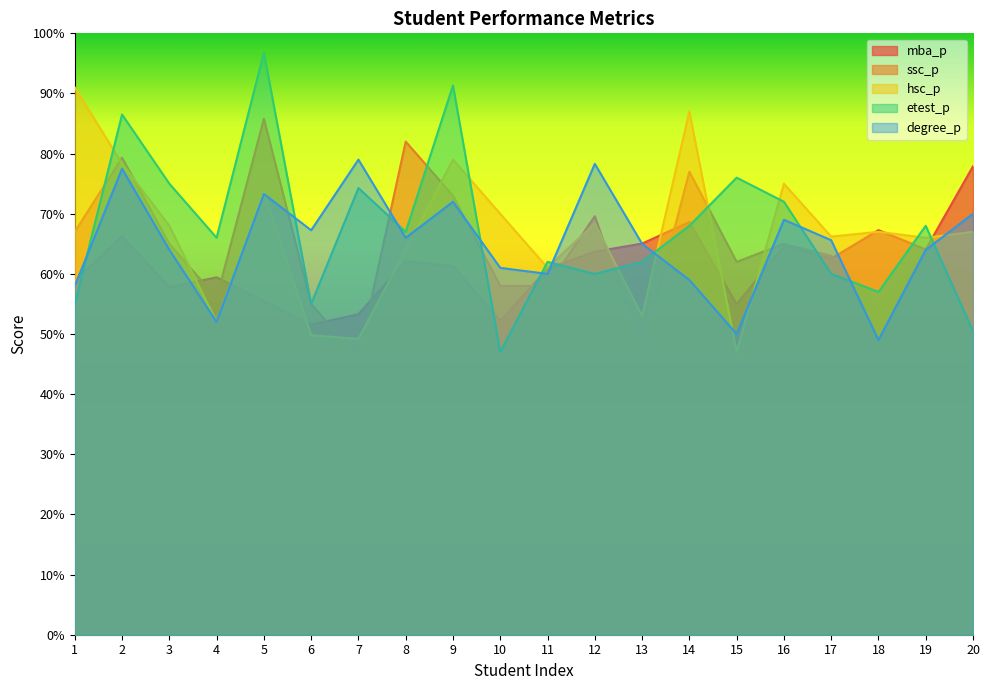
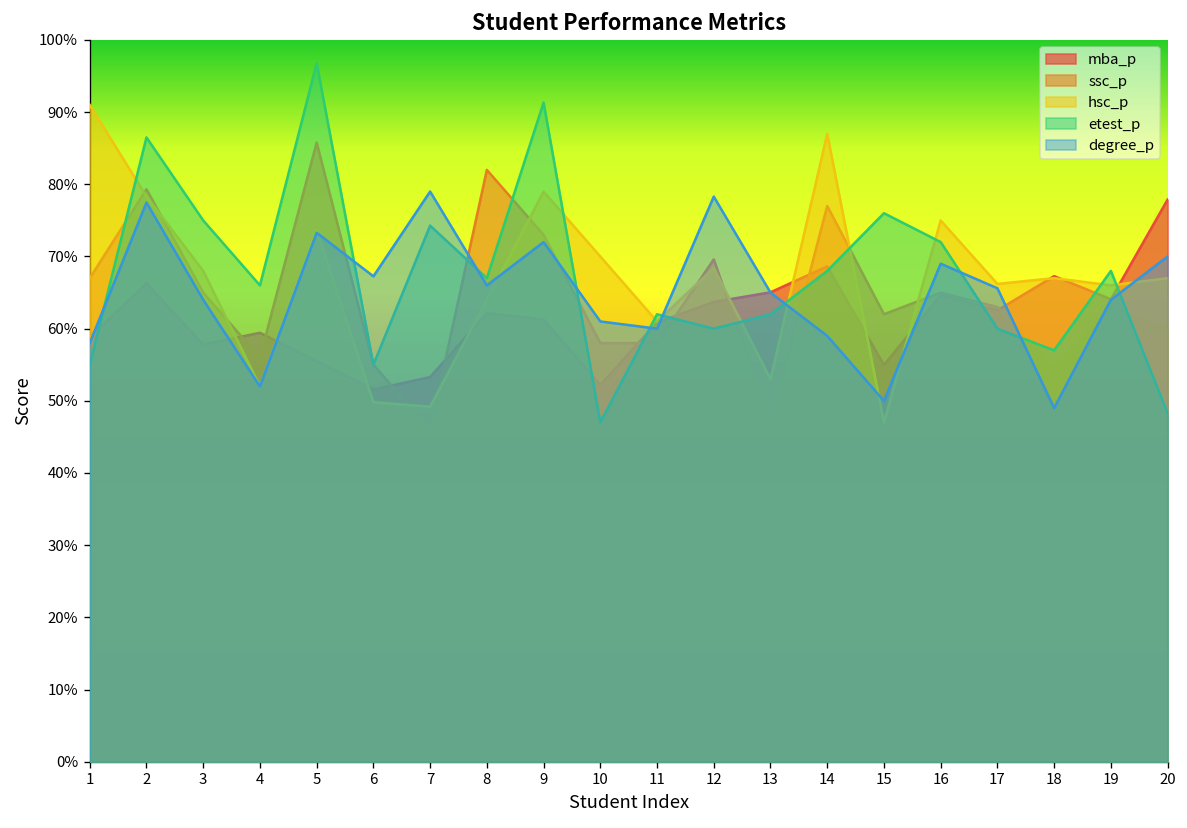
  {
    "hsc_p": {
      "1": "91%",
      "2": "78%",
      "3": "68%",
      "6": "50%",
      "7": "49%",
      "8": "64%",
      "9": "79%",
      "10": "70%",
      "12": "68%",
      "13": "53%",
      "14": "87%",
      "15": "47%",
      "16": "75%",
      "17": "66%",
      "19": "66%",
      "20": "67%"
    },
    "etest_p": {
      "1": "55%",
      "2": "87%",
      "3": "75%",
      "4": "66%",
      "5": "97%",
      "7": "74%",
      "8": "67%",
      "9": "91%",
      "10": "47%",
      "11": "62%",
      "12": "60%",
      "13": "62%",
      "14": "68%",
      "15": "76%",
      "16": "72%",
      "17": "60%",
      "18": "57%",
      "19": "68%",
-     "20": "50%"
+     "20": "48%"
    },
    "degree_p": {
      "1": "58%",
      "2": "77%",
      "3": "64%",
      "6": "67%",
      "7": "79%",
      "8": "66%",
      "9": "72%",
      "10": "61%",
      "11": "60%",
      "12": "78%",
      "14": "59%",
      "15": "50%",
      "16": "69%",
      "17": "66%",
      "18": "49%",
      "20": "70%"
    }
  }
